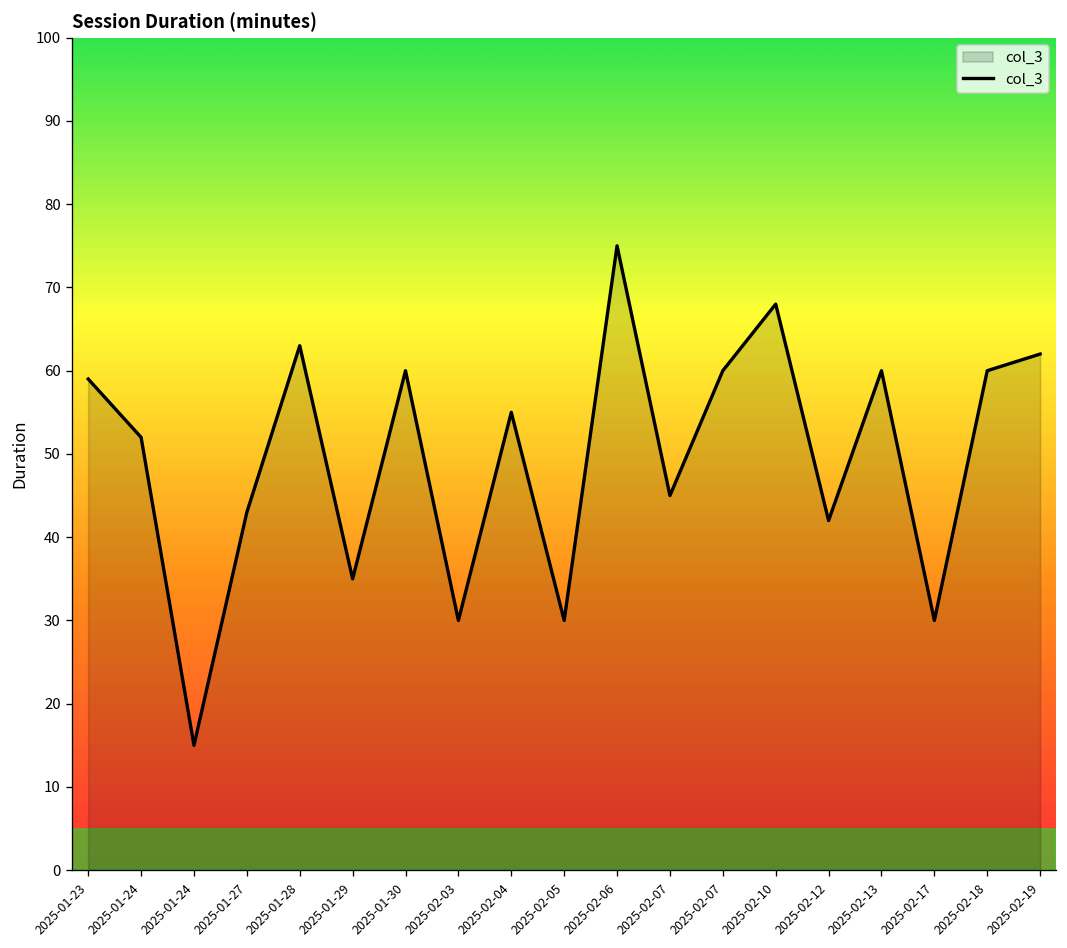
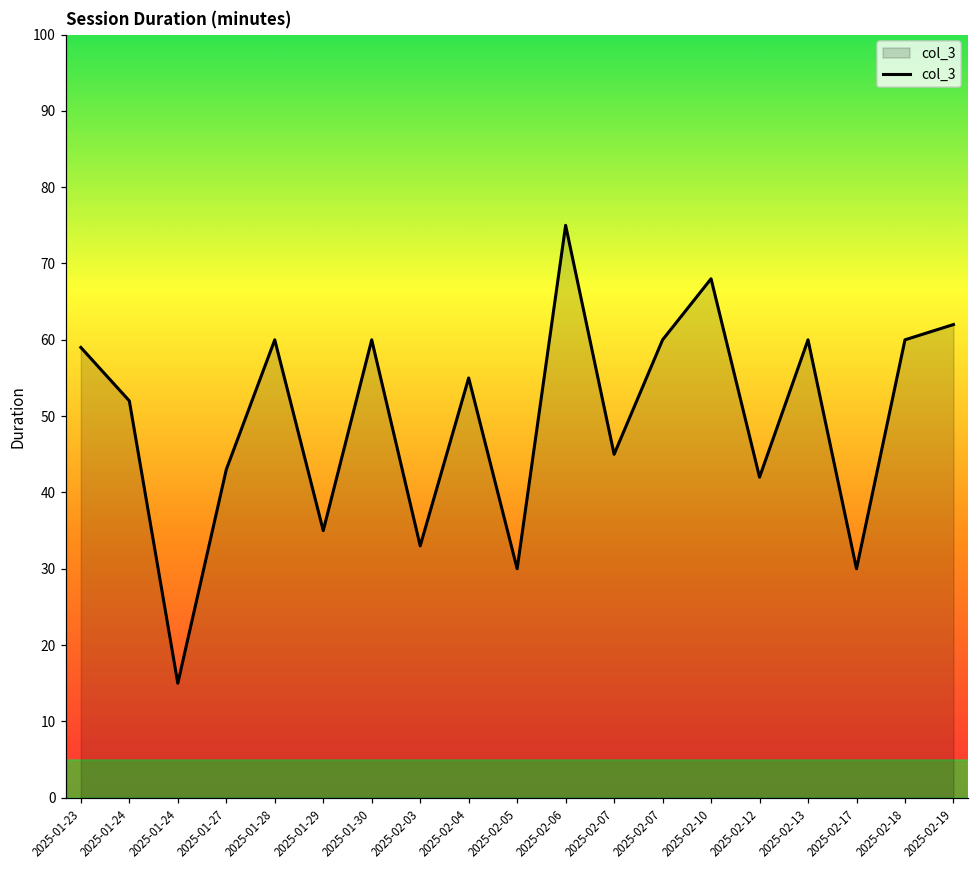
  {
    "2025-01-23": 59,
    "2025-01-27": 43,
-   "2025-01-28": 63,
+   "2025-01-28": 60,
    "2025-01-29": 35,
    "2025-01-30": 60,
-   "2025-02-03": 30,
+   "2025-02-03": 33,
    "2025-02-04": 55,
    "2025-02-05": 30,
    "2025-02-06": 75,
    "2025-02-10": 68,
    "2025-02-12": 42,
    "2025-02-13": 60,
    "2025-02-17": 30,
    "2025-02-18": 60,
    "2025-02-19": 62
  }
